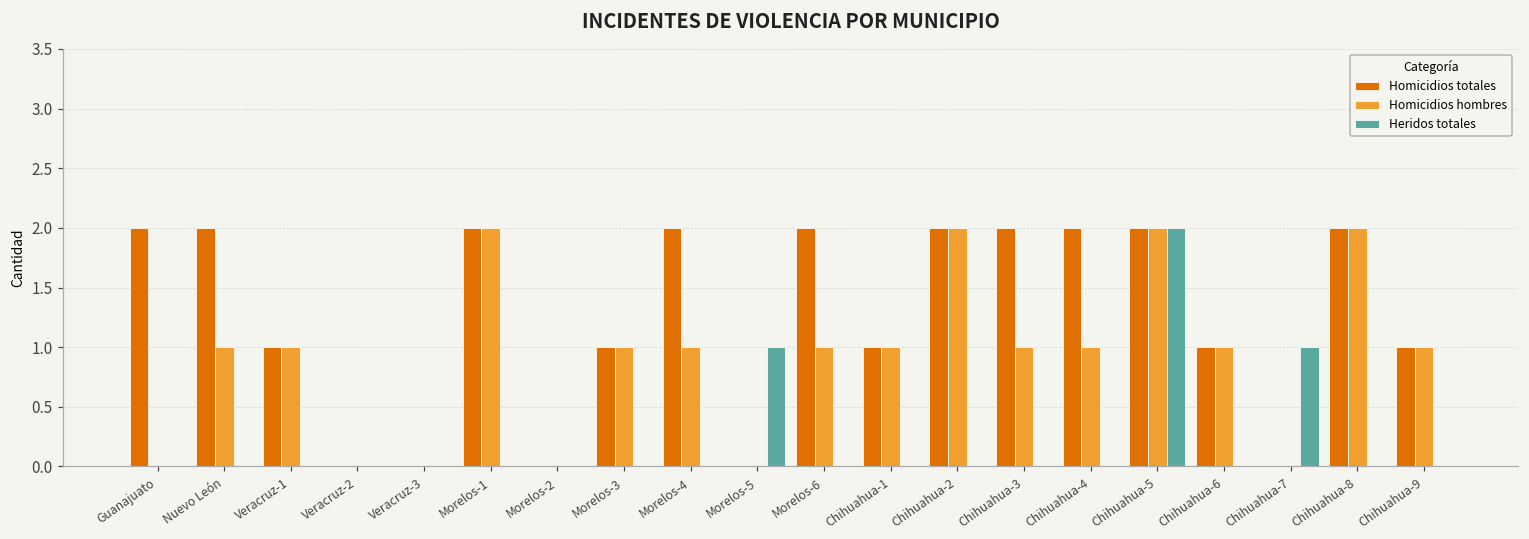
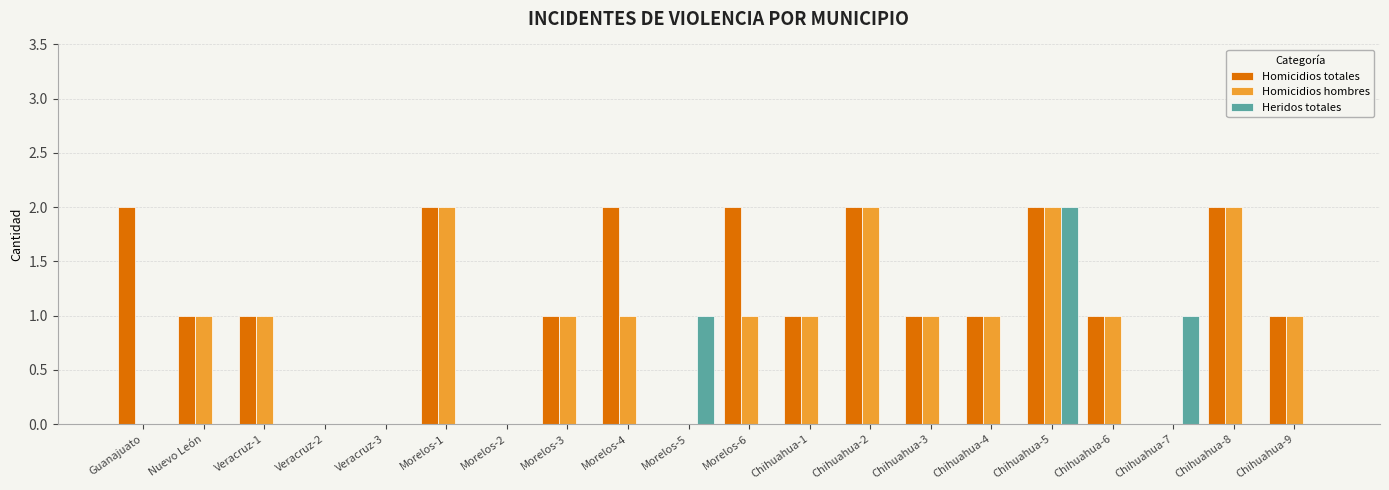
  {
    "Homicidios totales": {
      "Guanajuato": 2,
-     "Nuevo León": 2,
+     "Nuevo León": 1,
      "Veracruz-1": 1,
      "Veracruz-2": 0,
      "Veracruz-3": 0,
      "Morelos-1": 2,
      "Morelos-2": 0,
      "Morelos-3": 1,
      "Morelos-4": 2,
      "Morelos-5": 0,
      "Morelos-6": 2,
      "Chihuahua-1": 1,
      "Chihuahua-2": 2,
-     "Chihuahua-3": 2,
-     "Chihuahua-4": 2,
+     "Chihuahua-3": 1,
+     "Chihuahua-4": 1,
      "Chihuahua-5": 2,
      "Chihuahua-6": 1,
      "Chihuahua-7": 0,
      "Chihuahua-8": 2,
      "Chihuahua-9": 1
    },
    "Homicidios hombres": {
      "Guanajuato": 0,
      "Nuevo León": 1,
      "Veracruz-1": 1,
      "Veracruz-2": 0,
      "Veracruz-3": 0,
      "Morelos-1": 2,
      "Morelos-2": 0,
      "Morelos-3": 1,
      "Morelos-4": 1,
      "Morelos-5": 0,
      "Morelos-6": 1,
      "Chihuahua-1": 1,
      "Chihuahua-2": 2,
      "Chihuahua-3": 1,
      "Chihuahua-4": 1,
      "Chihuahua-5": 2,
      "Chihuahua-6": 1,
      "Chihuahua-7": 0,
      "Chihuahua-8": 2,
      "Chihuahua-9": 1
    },
    "Heridos totales": {
      "Guanajuato": 0,
      "Nuevo León": 0,
      "Veracruz-1": 0,
      "Veracruz-2": 0,
      "Veracruz-3": 0,
      "Morelos-1": 0,
      "Morelos-2": 0,
      "Morelos-3": 0,
      "Morelos-4": 0,
      "Morelos-5": 1,
      "Morelos-6": 0,
      "Chihuahua-1": 0,
      "Chihuahua-2": 0,
      "Chihuahua-3": 0,
      "Chihuahua-4": 0,
      "Chihuahua-5": 2,
      "Chihuahua-6": 0,
      "Chihuahua-7": 1,
      "Chihuahua-8": 0,
      "Chihuahua-9": 0
    }
  }
